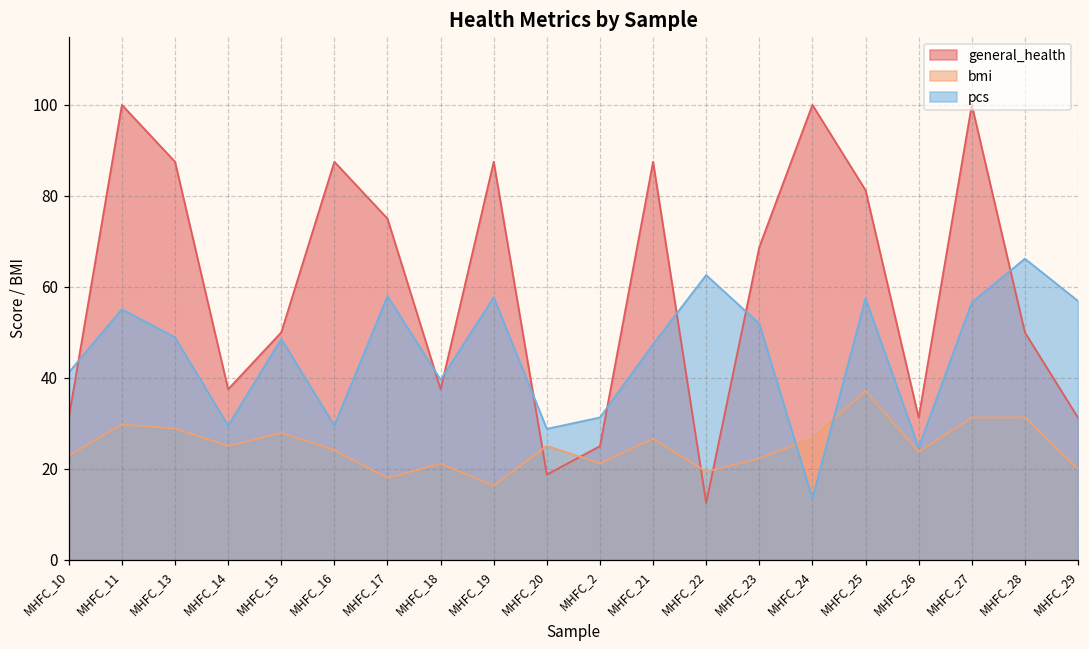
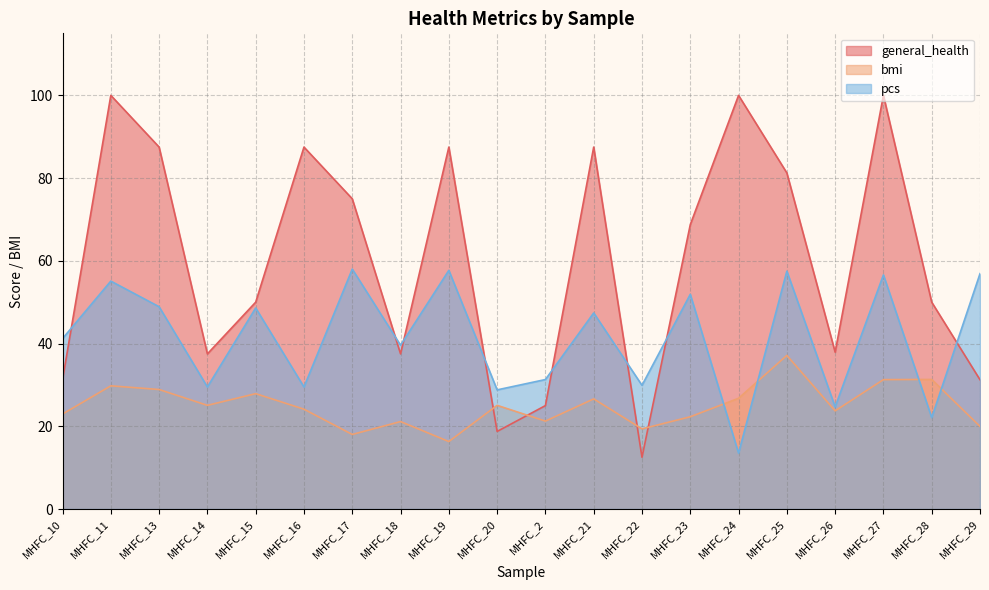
  {
    "general_health": {
      "MHFC_10": 31,
      "MHFC_11": 100,
      "MHFC_13": 88,
      "MHFC_14": 38,
      "MHFC_15": 50,
      "MHFC_16": 88,
      "MHFC_17": 75,
      "MHFC_18": 38,
      "MHFC_19": 88,
      "MHFC_20": 19,
      "MHFC_2": 25,
      "MHFC_21": 88,
      "MHFC_22": 13,
      "MHFC_23": 69,
      "MHFC_24": 100,
      "MHFC_25": 81,
-     "MHFC_26": 31,
+     "MHFC_26": 38,
      "MHFC_28": 50,
      "MHFC_29": 31
    },
    "bmi": {
      "MHFC_10": 23,
      "MHFC_11": 30,
      "MHFC_13": 29,
      "MHFC_14": 25,
      "MHFC_15": 28,
      "MHFC_16": 24,
      "MHFC_17": 18,
      "MHFC_18": 21,
      "MHFC_19": 16,
      "MHFC_20": 25,
      "MHFC_2": 21,
      "MHFC_21": 27,
      "MHFC_22": 19,
      "MHFC_23": 22,
      "MHFC_24": 27,
      "MHFC_25": 37,
      "MHFC_26": 24,
      "MHFC_27": 31,
      "MHFC_28": 31,
      "MHFC_29": 20
    },
    "pcs": {
      "MHFC_10": 41,
      "MHFC_11": 55,
      "MHFC_13": 49,
      "MHFC_14": 30,
      "MHFC_15": 49,
      "MHFC_16": 30,
      "MHFC_17": 58,
      "MHFC_18": 40,
      "MHFC_19": 58,
      "MHFC_20": 29,
      "MHFC_2": 31,
      "MHFC_21": 47,
-     "MHFC_22": 63,
+     "MHFC_22": 30,
      "MHFC_23": 52,
      "MHFC_24": 14,
      "MHFC_25": 58,
      "MHFC_26": 25,
      "MHFC_27": 57,
-     "MHFC_28": 66,
+     "MHFC_28": 22,
      "MHFC_29": 57
    }
  }
